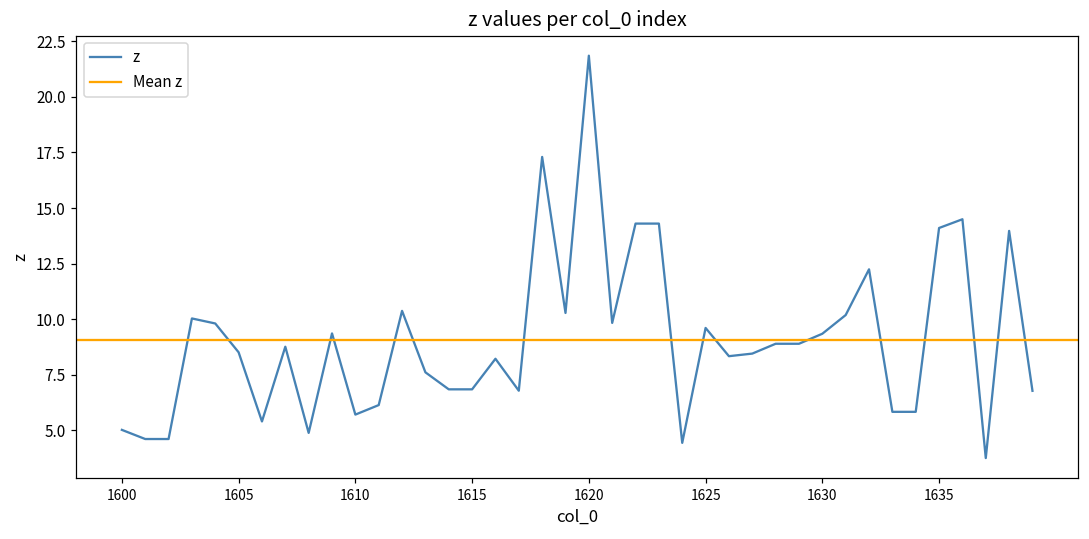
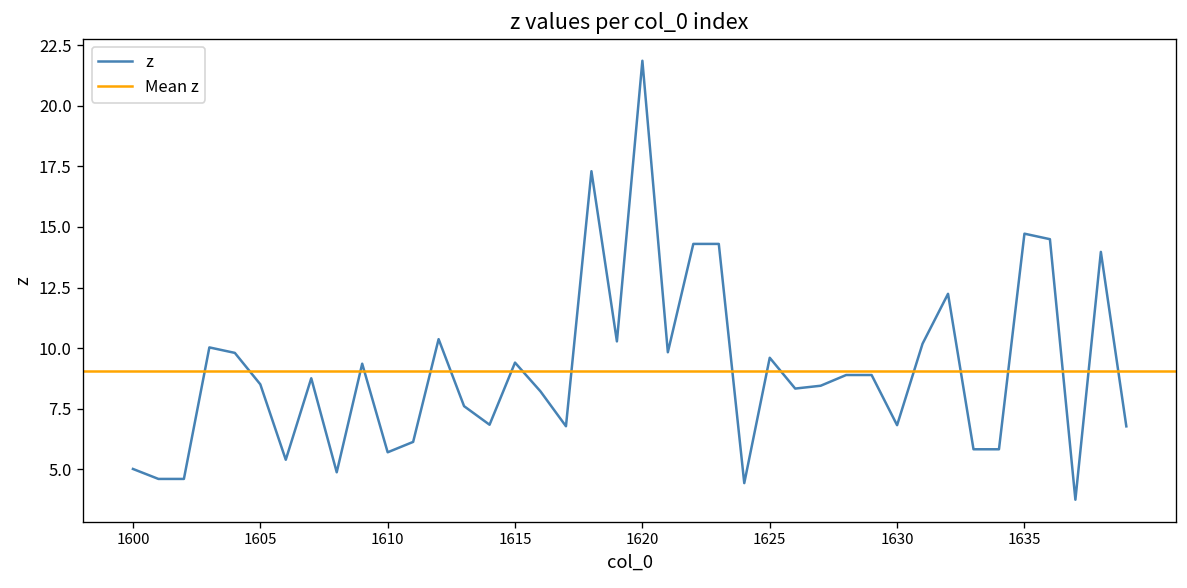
  {
    "1600": 5.0,
    "1605": 8.5,
    "1610": 5.7,
-   "1615": 6.8,
+   "1615": 9.4,
    "1620": 21.9,
    "1625": 9.6,
-   "1630": 9.3,
-   "1635": 14.1
+   "1630": 6.8,
+   "1635": 14.7
  }
